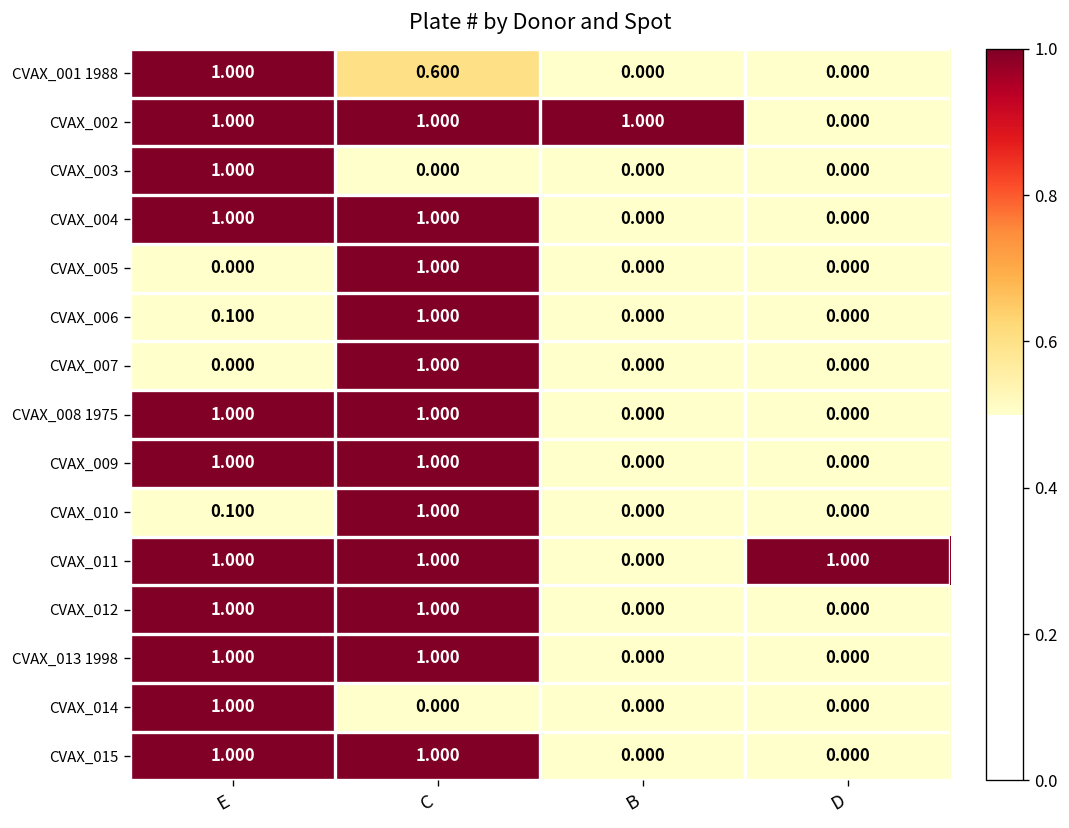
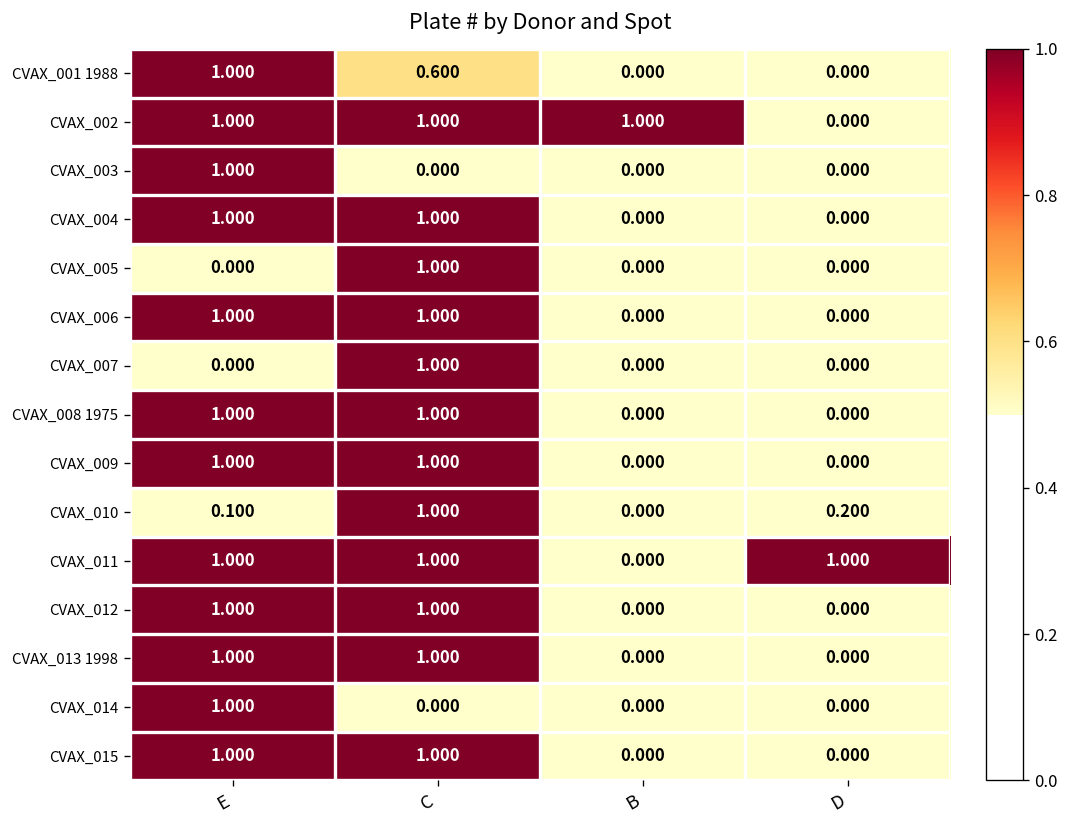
  {
    "CVAX_001 1988": {
      "E": 1.000,
      "C": 0.600,
      "B": 0.000,
      "D": 0.000
    },
    "CVAX_002": {
      "E": 1.000,
      "C": 1.000,
      "B": 1.000,
      "D": 0.000
    },
    "CVAX_003": {
      "E": 1.000,
      "C": 0.000,
      "B": 0.000,
      "D": 0.000
    },
    "CVAX_004": {
      "E": 1.000,
      "C": 1.000,
      "B": 0.000,
      "D": 0.000
    },
    "CVAX_005": {
      "E": 0.000,
      "C": 1.000,
      "B": 0.000,
      "D": 0.000
    },
    "CVAX_006": {
-     "E": 0.100,
+     "E": 1.000,
      "C": 1.000,
      "B": 0.000,
      "D": 0.000
    },
    "CVAX_007": {
      "E": 0.000,
      "C": 1.000,
      "B": 0.000,
      "D": 0.000
    },
    "CVAX_008 1975": {
      "E": 1.000,
      "C": 1.000,
      "B": 0.000,
      "D": 0.000
    },
    "CVAX_009": {
      "E": 1.000,
      "C": 1.000,
      "B": 0.000,
      "D": 0.000
    },
    "CVAX_010": {
      "E": 0.100,
      "C": 1.000,
      "B": 0.000,
-     "D": 0.000
+     "D": 0.200
    },
    "CVAX_011": {
      "E": 1.000,
      "C": 1.000,
      "B": 0.000,
      "D": 1.000
    },
    "CVAX_012": {
      "E": 1.000,
      "C": 1.000,
      "B": 0.000,
      "D": 0.000
    },
    "CVAX_013 1998": {
      "E": 1.000,
      "C": 1.000,
      "B": 0.000,
      "D": 0.000
    },
    "CVAX_014": {
      "E": 1.000,
      "C": 0.000,
      "B": 0.000,
      "D": 0.000
    },
    "CVAX_015": {
      "E": 1.000,
      "C": 1.000,
      "B": 0.000,
      "D": 0.000
    }
  }
